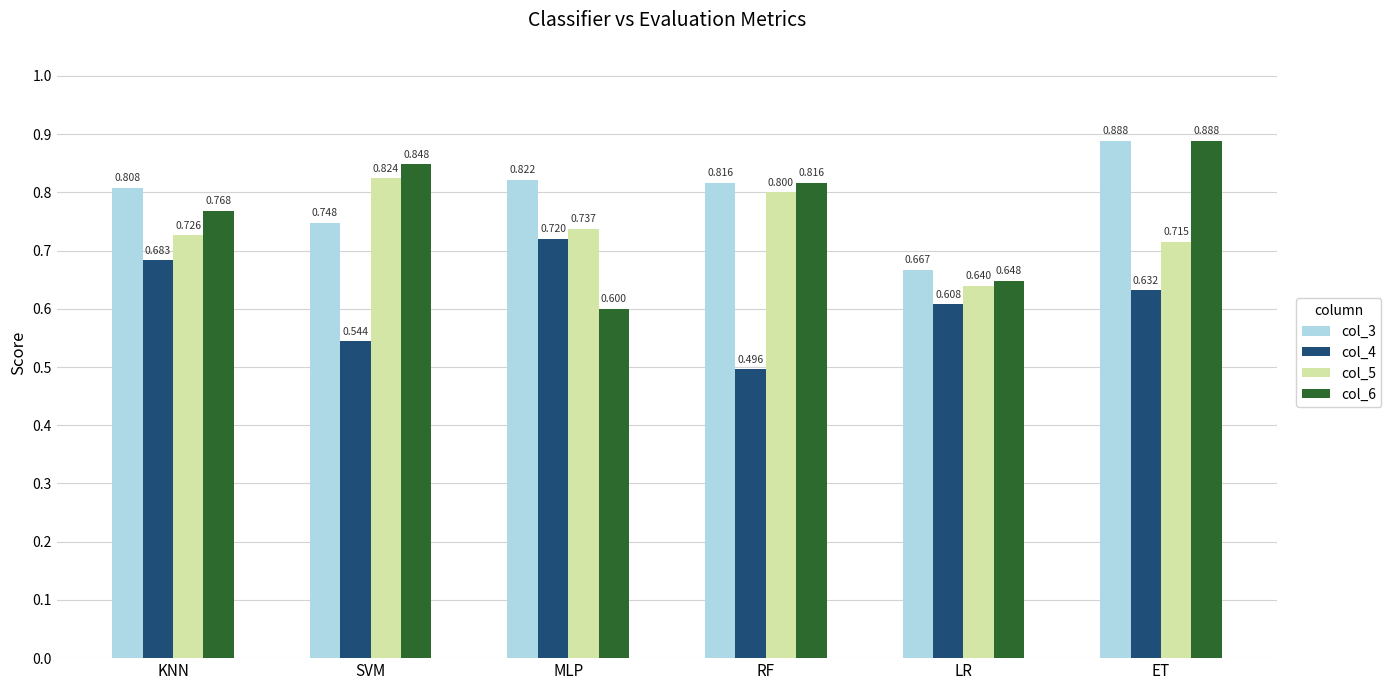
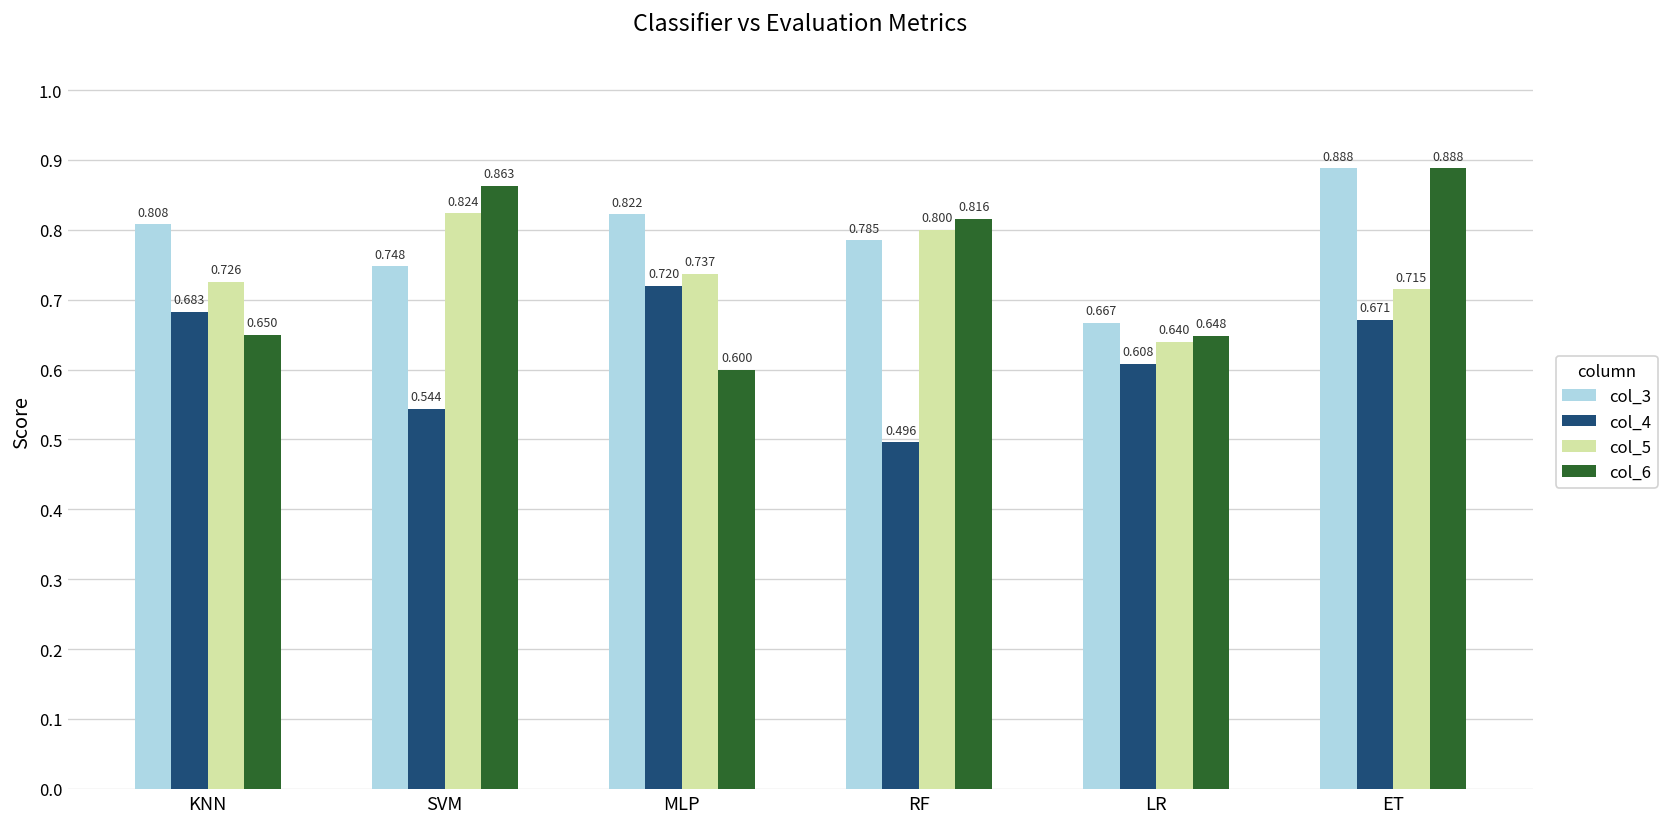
  {
    "col_3": {
      "KNN": 0.808,
      "SVM": 0.748,
      "MLP": 0.822,
-     "RF": 0.816,
+     "RF": 0.785,
      "LR": 0.667,
      "ET": 0.888
    },
    "col_4": {
      "KNN": 0.683,
      "SVM": 0.544,
      "MLP": 0.720,
      "RF": 0.496,
      "LR": 0.608,
-     "ET": 0.632
+     "ET": 0.671
    },
    "col_5": {
      "KNN": 0.726,
      "SVM": 0.824,
      "MLP": 0.737,
      "RF": 0.800,
      "LR": 0.640,
      "ET": 0.715
    },
    "col_6": {
-     "KNN": 0.768,
-     "SVM": 0.848,
+     "KNN": 0.650,
+     "SVM": 0.863,
      "MLP": 0.600,
      "RF": 0.816,
      "LR": 0.648,
      "ET": 0.888
    }
  }
